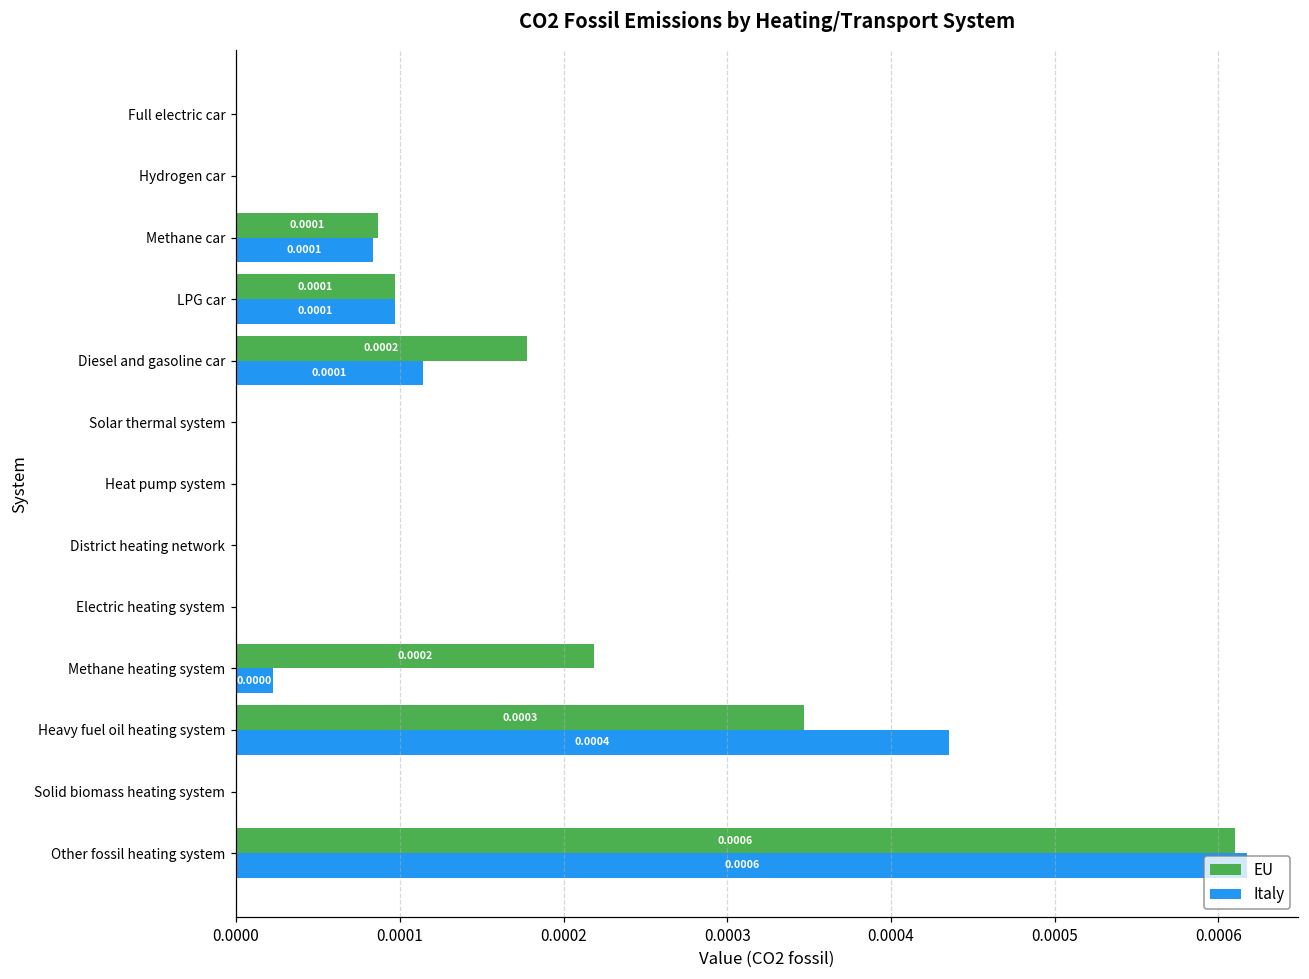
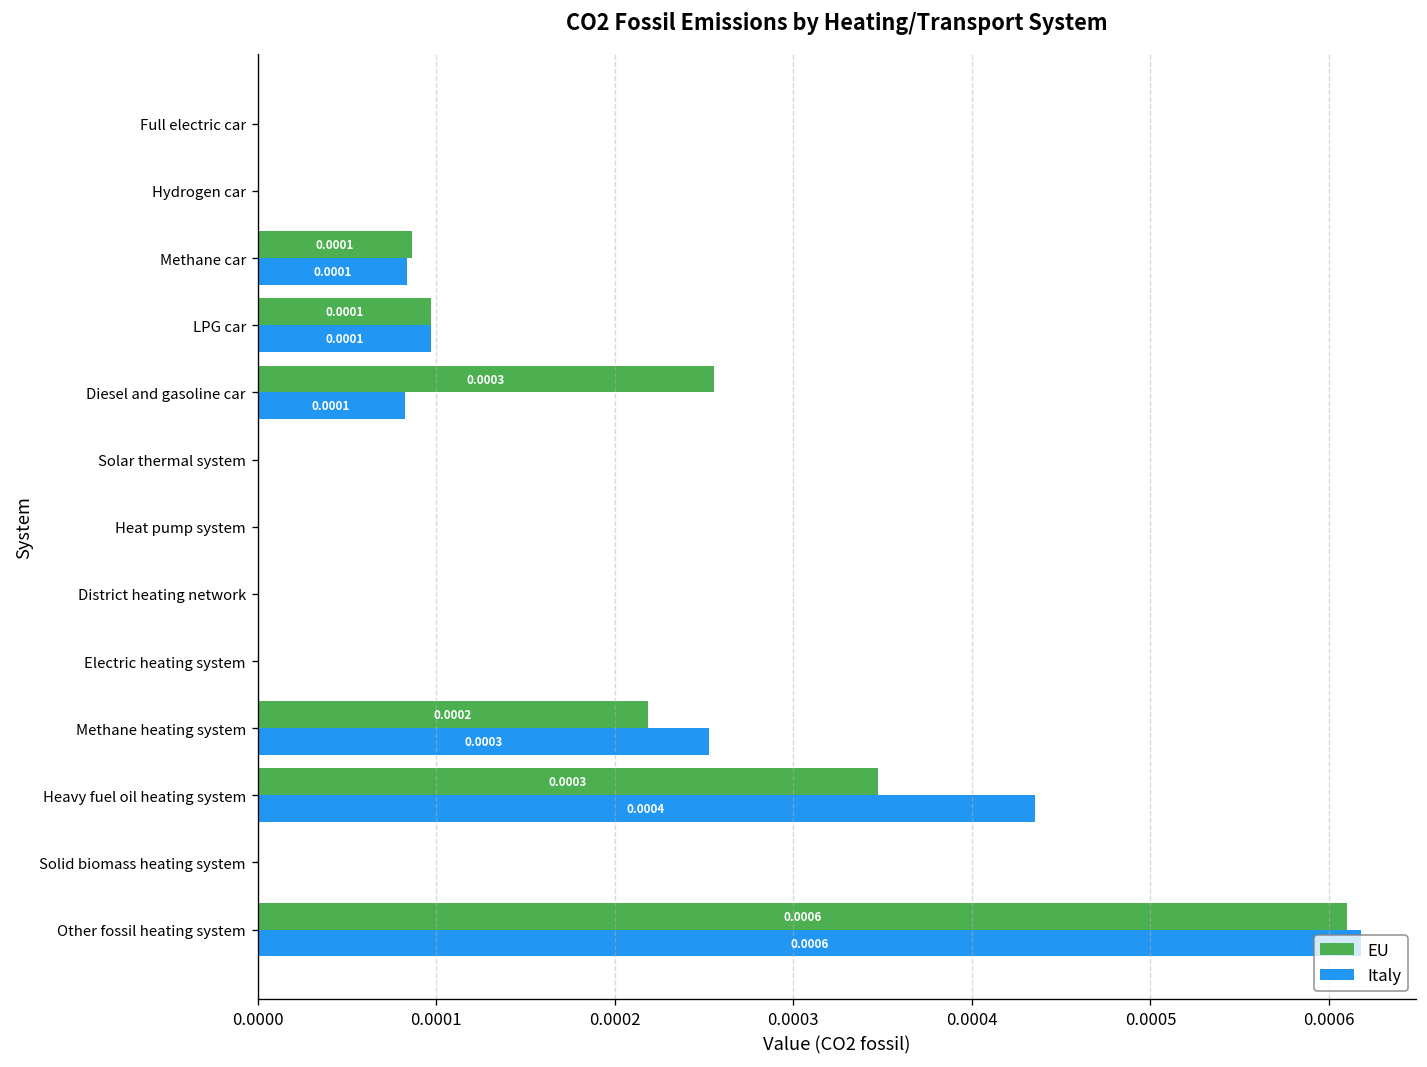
  {
    "EU": {
      "Methane car": 0.0001,
      "LPG car": 0.0001,
-     "Diesel and gasoline car": 0.0002,
+     "Diesel and gasoline car": 0.0003,
      "Methane heating system": 0.0002,
      "Heavy fuel oil heating system": 0.0003,
      "Other fossil heating system": 0.0006
    },
    "Italy": {
      "Methane car": 0.0001,
      "LPG car": 0.0001,
-     "Diesel and gasoline car": 0.000114,
-     "Methane heating system": 0.0000,
+     "Diesel and gasoline car": 0.000082,
+     "Methane heating system": 0.0003,
      "Heavy fuel oil heating system": 0.0004
    }
  }
